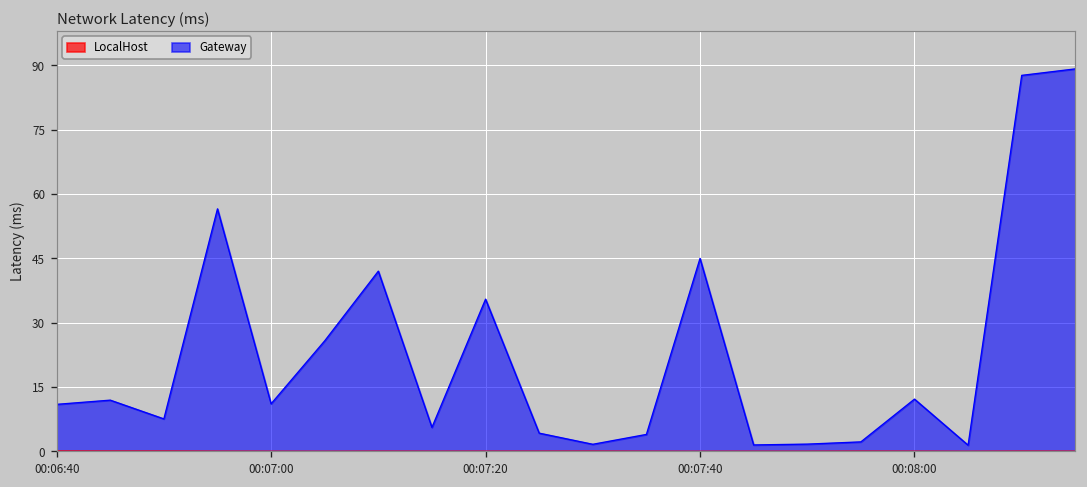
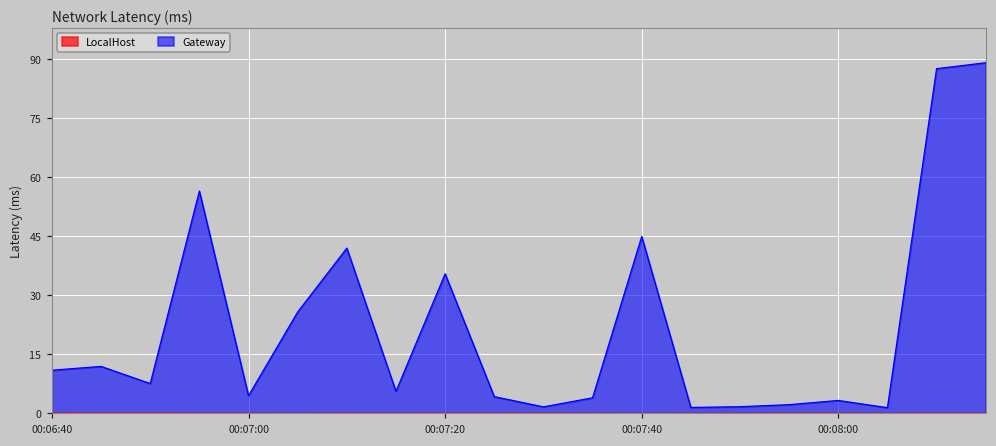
  {
    "LocalHost": {
      "00:06:40": 0,
      "00:07:00": 0,
      "00:07:20": 0,
      "00:07:40": 0,
      "00:08:00": 0
    },
    "Gateway": {
      "00:06:40": 11,
-     "00:07:00": 11,
+     "00:07:00": 4,
      "00:07:20": 35,
      "00:07:40": 45,
-     "00:08:00": 12
+     "00:08:00": 3
    }
  }
